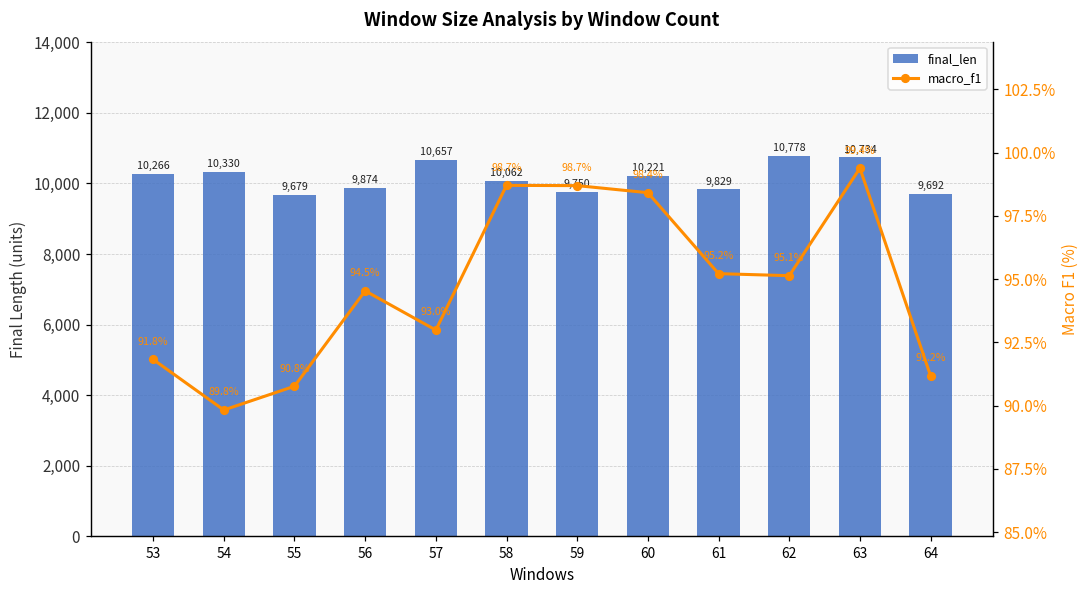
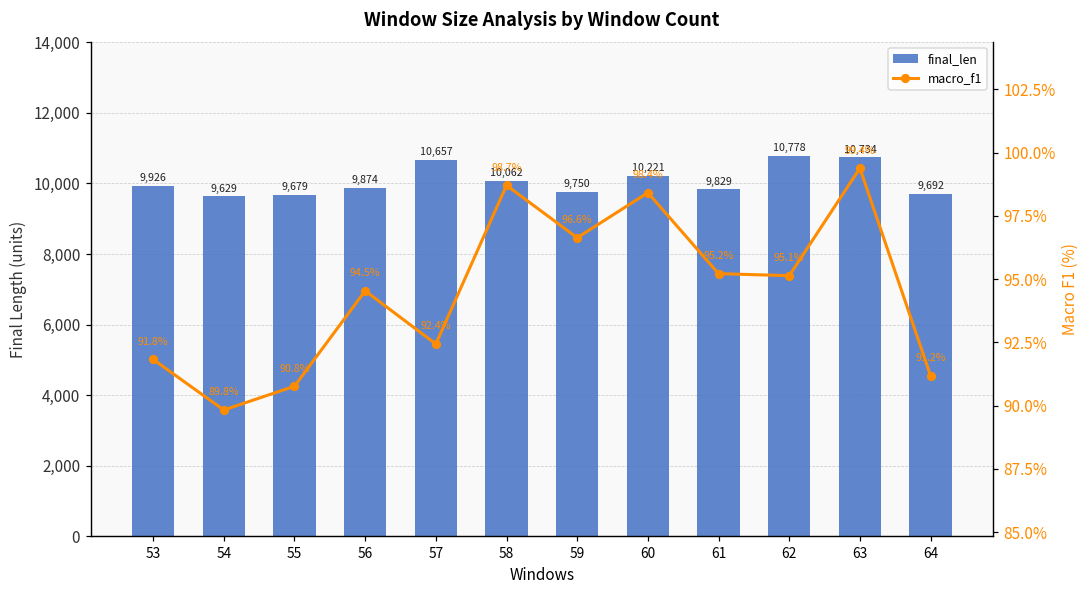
  {
    "final_len": {
-     "53": "10,266",
-     "54": "10,330",
+     "53": "9,926",
+     "54": "9,629",
      "55": "9,679",
      "56": "9,874",
      "57": "10,657",
      "61": "9,829",
      "62": "10,778",
      "64": "9,692"
    },
    "macro_f1": {
      "53": "91.8%",
      "54": "89.8%",
      "55": "90.8%",
      "56": "94.5%",
-     "57": "93.0%",
-     "59": "98.7%",
+     "57": "92.4%",
+     "59": "96.6%",
      "61": "95.2%",
      "62": "95.1%",
      "64": "91.2%"
    }
  }
